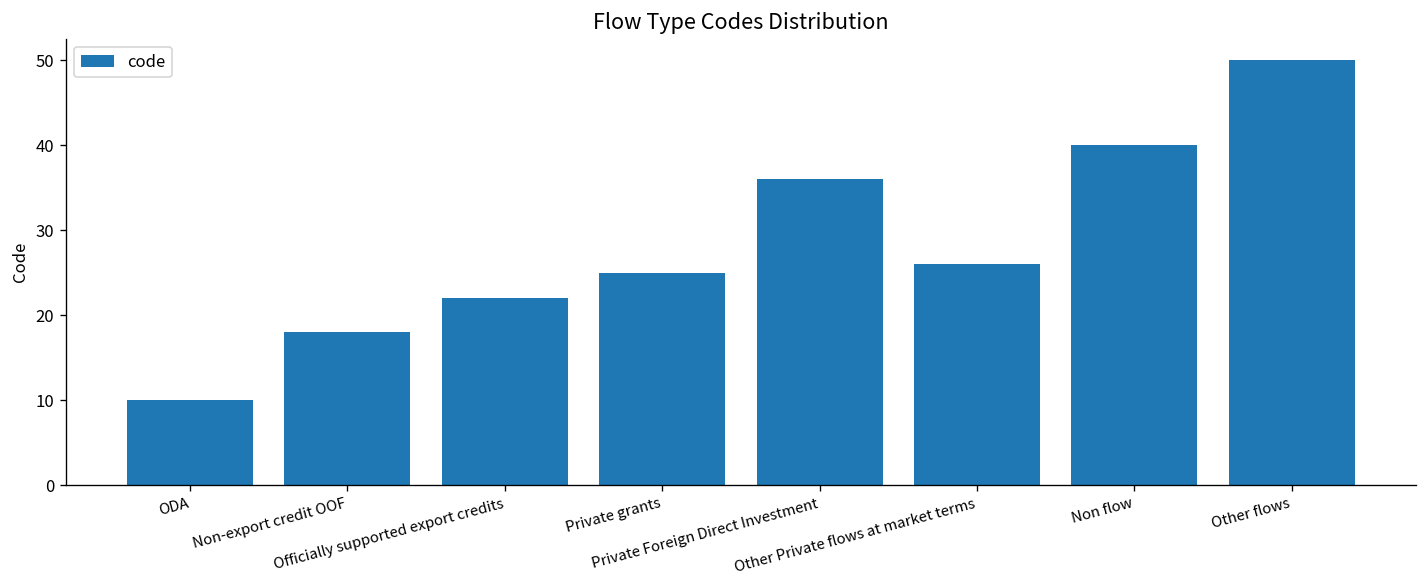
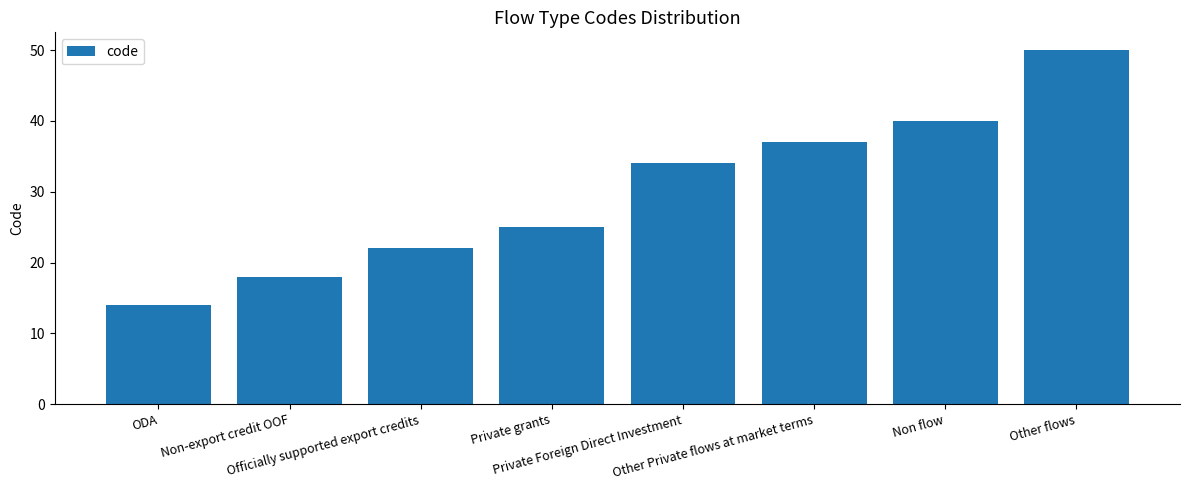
  {
-   "ODA": 10,
+   "ODA": 14,
    "Non-export credit OOF": 18,
    "Officially supported export credits": 22,
    "Private grants": 25,
-   "Private Foreign Direct Investment": 36,
-   "Other Private flows at market terms": 26,
+   "Private Foreign Direct Investment": 34,
+   "Other Private flows at market terms": 37,
    "Non flow": 40,
    "Other flows": 50
  }
